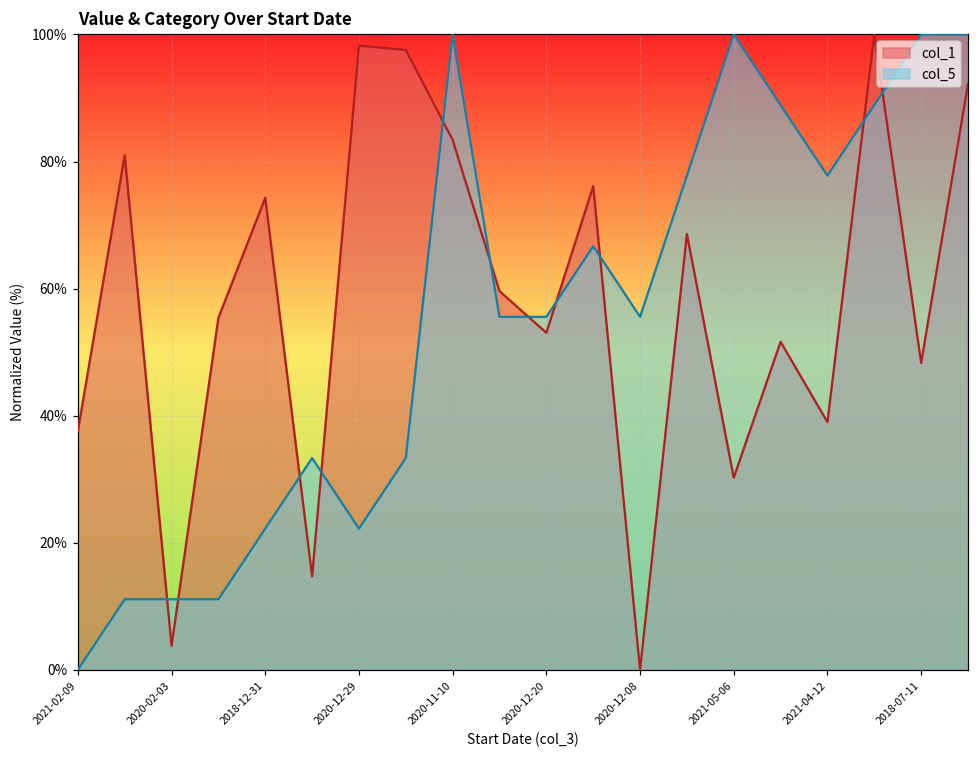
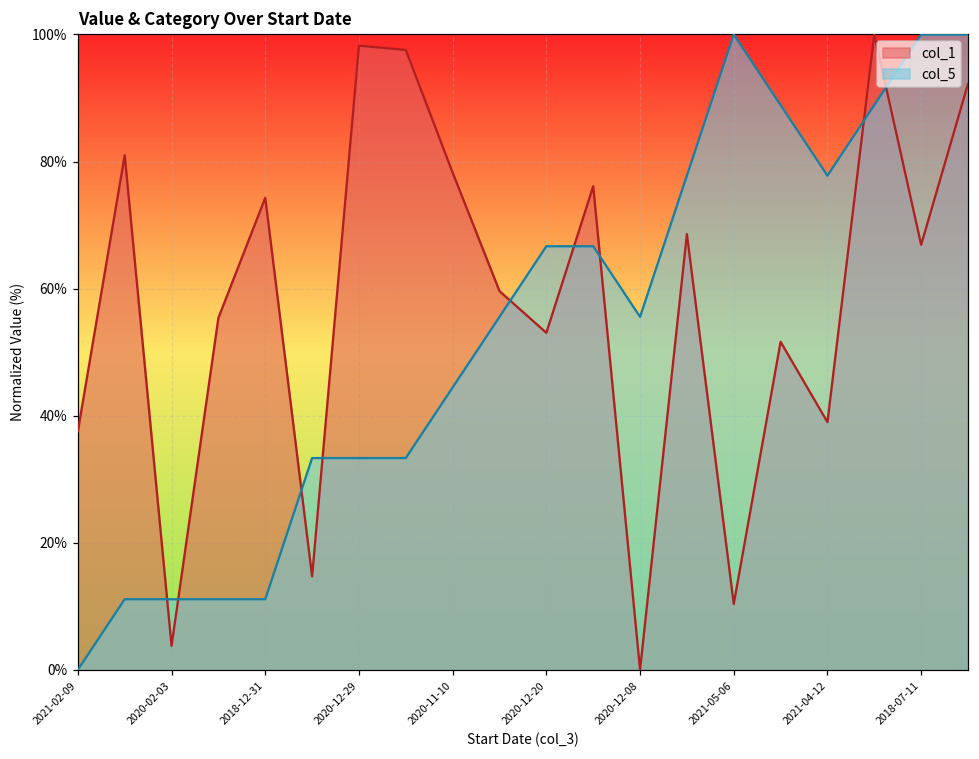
  {
    "col_1": {
      "2021-02-09": "38%",
      "2020-02-03": "4%",
      "2018-12-31": "74%",
      "2020-12-29": "98%",
-     "2020-11-10": "83%",
+     "2020-11-10": "78%",
      "2020-12-20": "53%",
      "2020-12-08": "0%",
-     "2021-05-06": "30%",
+     "2021-05-06": "10%",
      "2021-04-12": "39%",
-     "2018-07-11": "48%"
+     "2018-07-11": "67%"
    },
    "col_5": {
      "2021-02-09": "0%",
      "2020-02-03": "11%",
-     "2018-12-31": "22%",
-     "2020-12-29": "22%",
-     "2020-11-10": "100%",
-     "2020-12-20": "56%",
+     "2018-12-31": "11%",
+     "2020-12-29": "33%",
+     "2020-11-10": "44%",
+     "2020-12-20": "67%",
      "2020-12-08": "56%",
      "2021-05-06": "100%",
      "2021-04-12": "78%",
      "2018-07-11": "100%"
    }
  }
